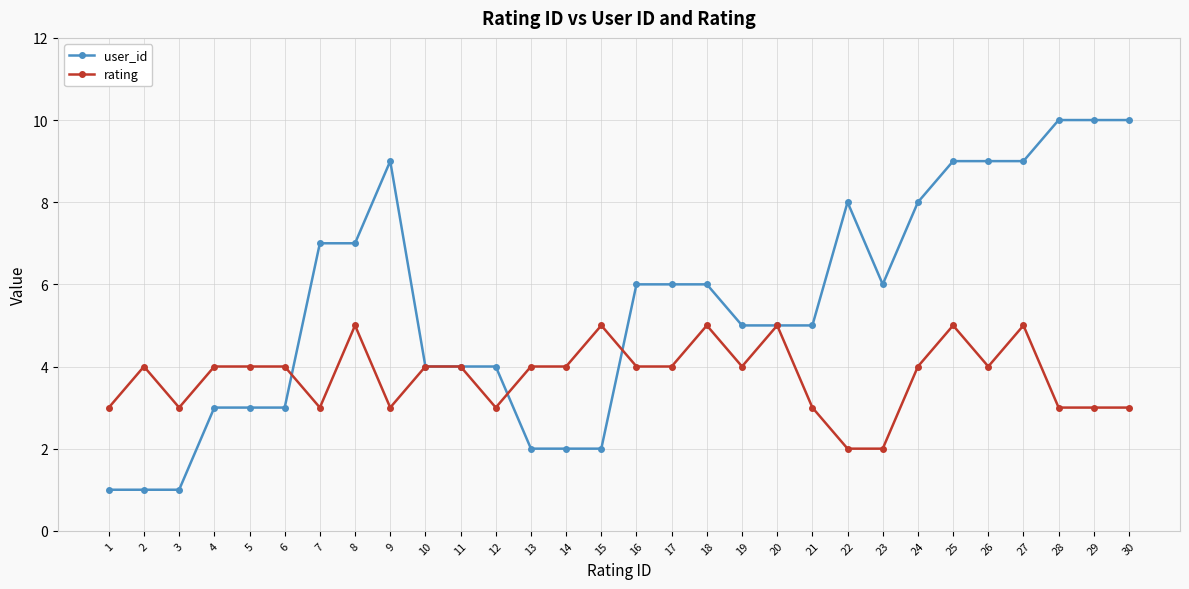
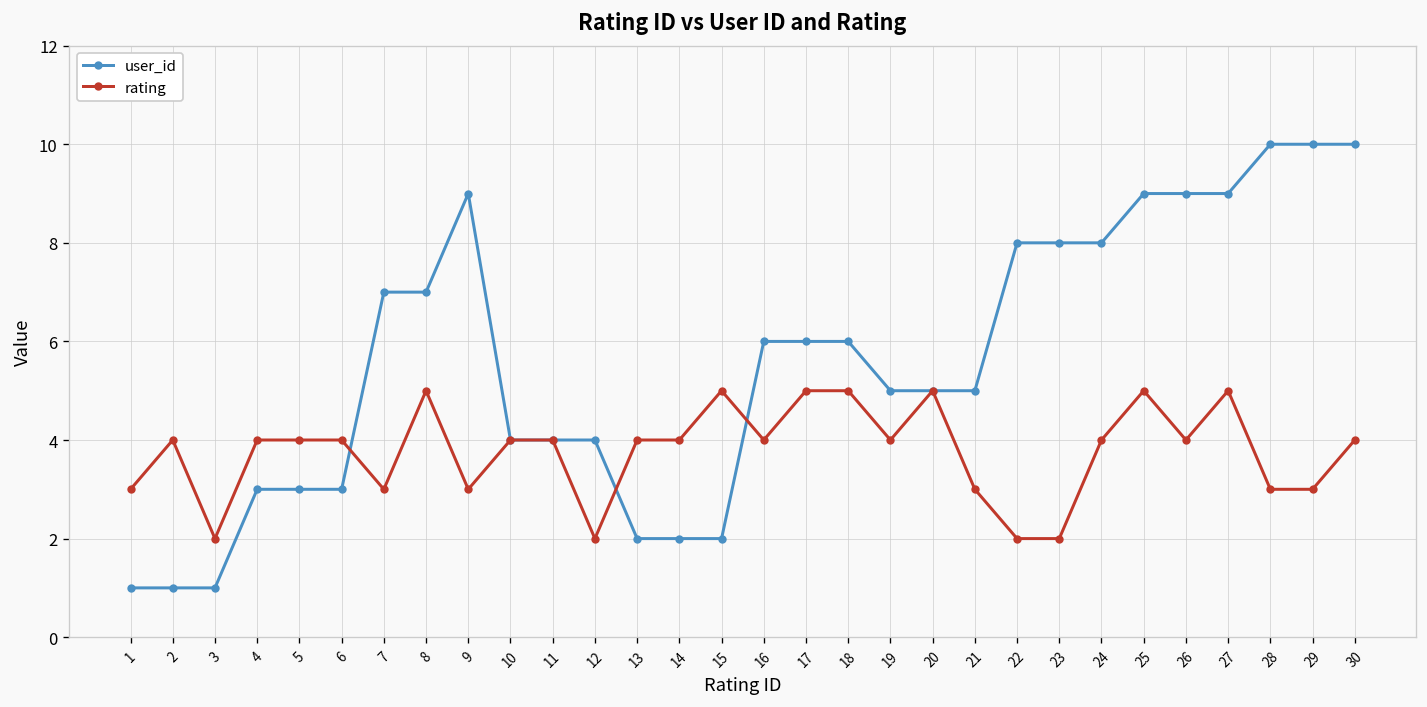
  {
    "user_id": {
      "1": 1,
      "2": 1,
      "3": 1,
      "4": 3,
      "5": 3,
      "6": 3,
      "7": 7,
      "8": 7,
      "9": 9,
      "12": 4,
      "13": 2,
      "14": 2,
      "15": 2,
      "16": 6,
      "17": 6,
      "18": 6,
      "19": 5,
      "21": 5,
      "22": 8,
-     "23": 6,
+     "23": 8,
      "24": 8,
      "25": 9,
      "26": 9,
      "27": 9,
      "28": 10,
      "29": 10,
      "30": 10
    },
    "rating": {
      "1": 3,
      "2": 4,
-     "3": 3,
+     "3": 2,
      "4": 4,
      "5": 4,
      "6": 4,
      "7": 3,
      "8": 5,
      "9": 3,
-     "12": 3,
+     "12": 2,
      "13": 4,
      "14": 4,
      "15": 5,
      "16": 4,
-     "17": 4,
+     "17": 5,
      "18": 5,
      "19": 4,
      "21": 3,
      "22": 2,
      "23": 2,
      "24": 4,
      "25": 5,
      "26": 4,
      "27": 5,
      "28": 3,
      "29": 3,
-     "30": 3
+     "30": 4
    }
  }
